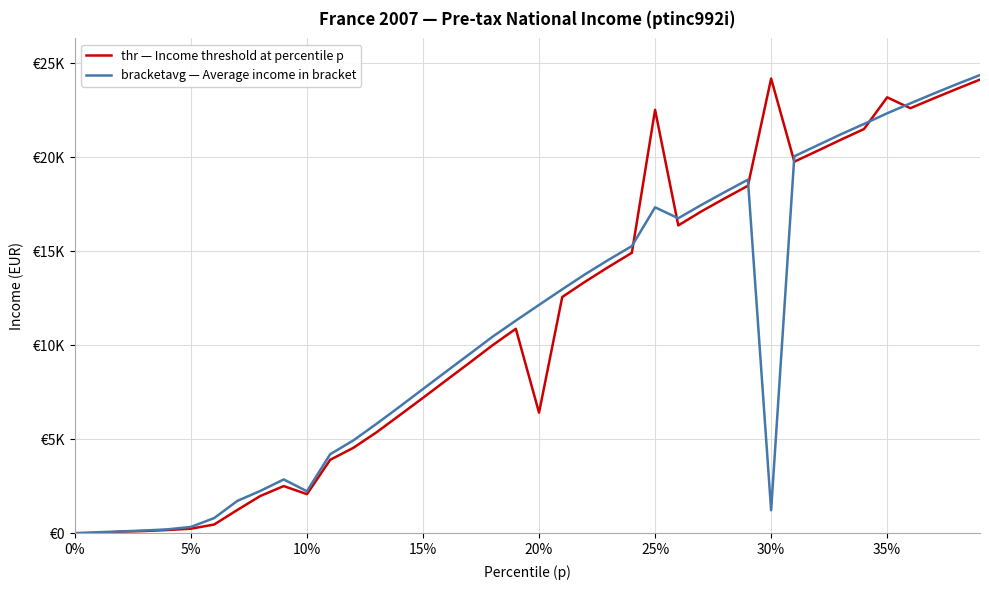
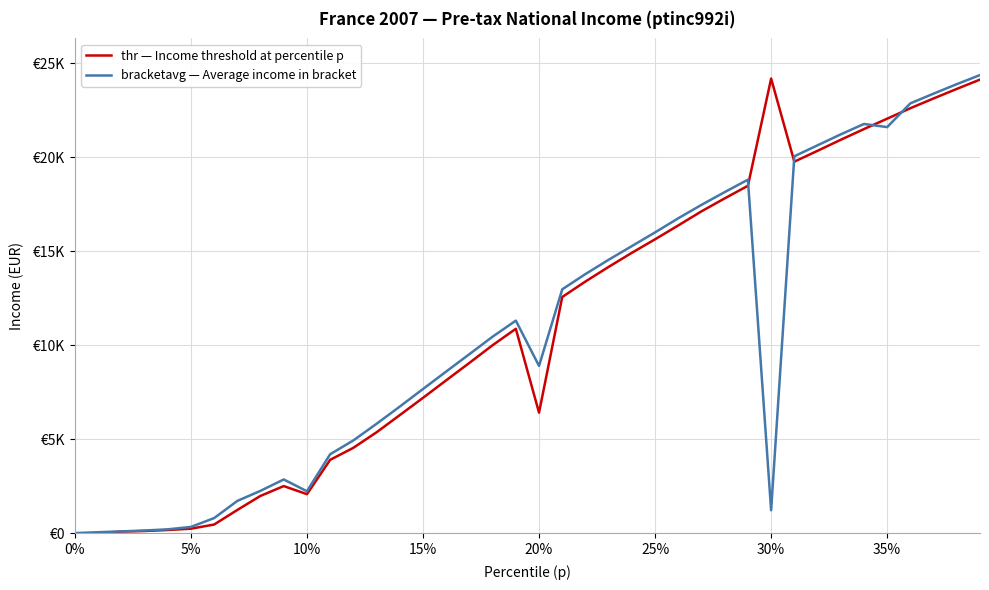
  {
    "thr — Income threshold at percentile p": {
      "10%": "€2100",
      "15%": "€7200",
      "20%": "€6400",
-     "25%": "€22500",
+     "25%": "€15600",
      "30%": "€24200",
-     "35%": "€23200"
+     "35%": "€22000"
    },
    "bracketavg — Average income in bracket": {
      "10%": "€2200",
      "15%": "€7700",
-     "20%": "€12100",
-     "25%": "€17300",
+     "20%": "€8900",
+     "25%": "€16000",
      "30%": "€1200",
-     "35%": "€22300"
+     "35%": "€21600"
    }
  }
